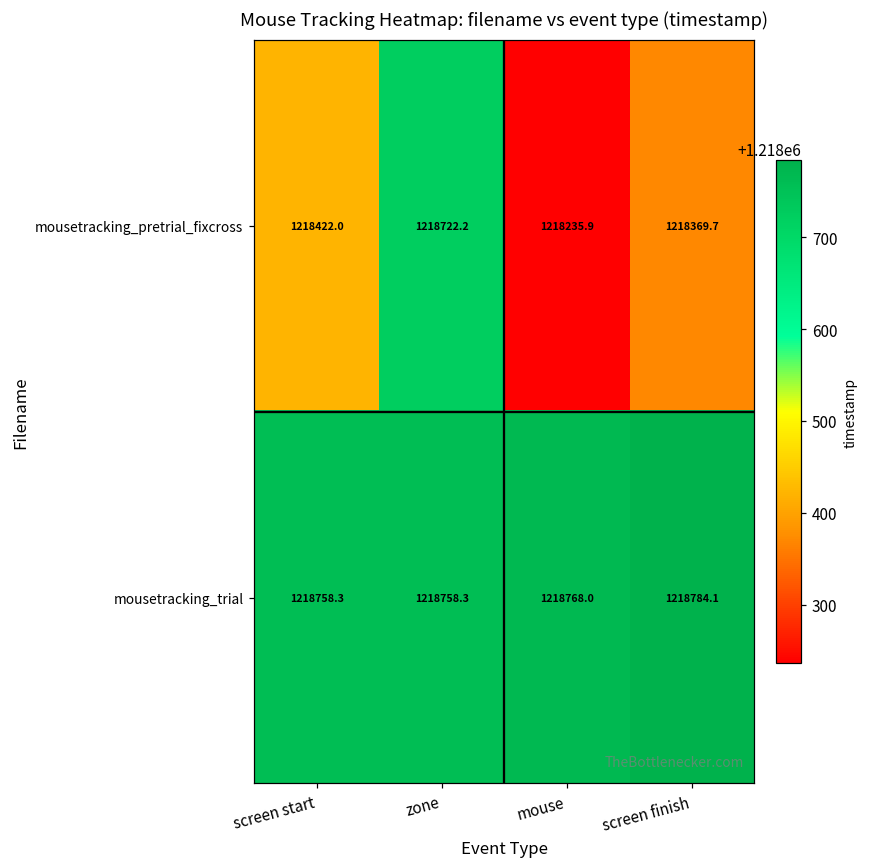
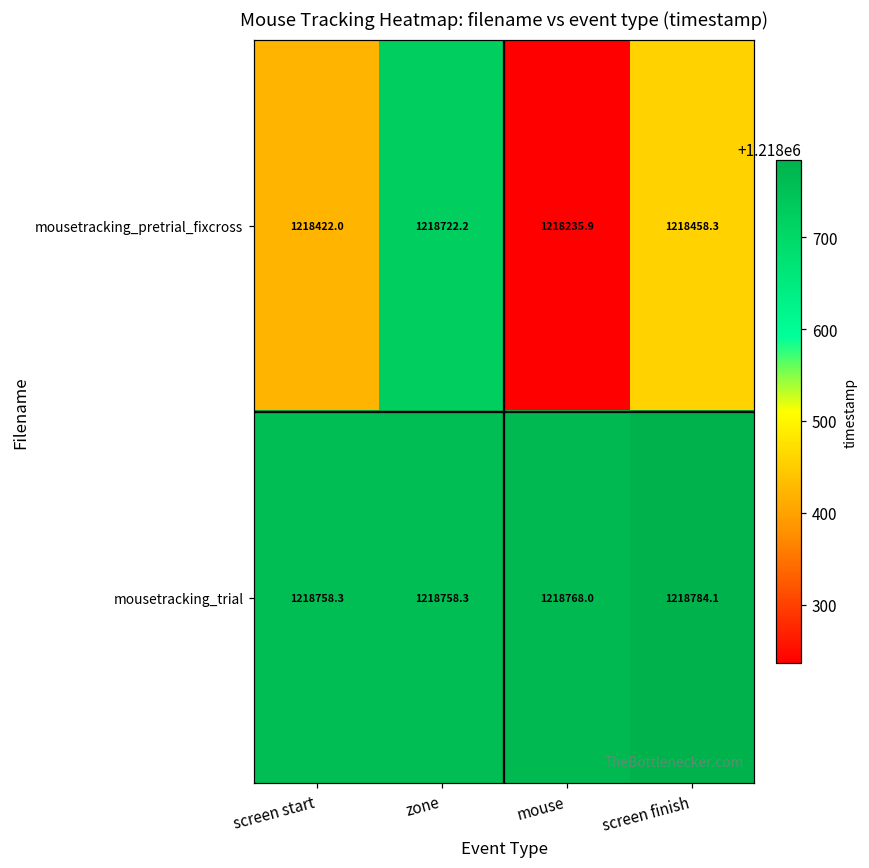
  {
    "mousetracking_pretrial_fixcross": {
      "screen start": 1218422.0,
      "zone": 1218722.2,
      "mouse": 1218235.9,
-     "screen finish": 1218369.7
+     "screen finish": 1218458.3
    },
    "mousetracking_trial": {
      "screen start": 1218758.3,
      "zone": 1218758.3,
      "mouse": 1218768.0
    }
  }
